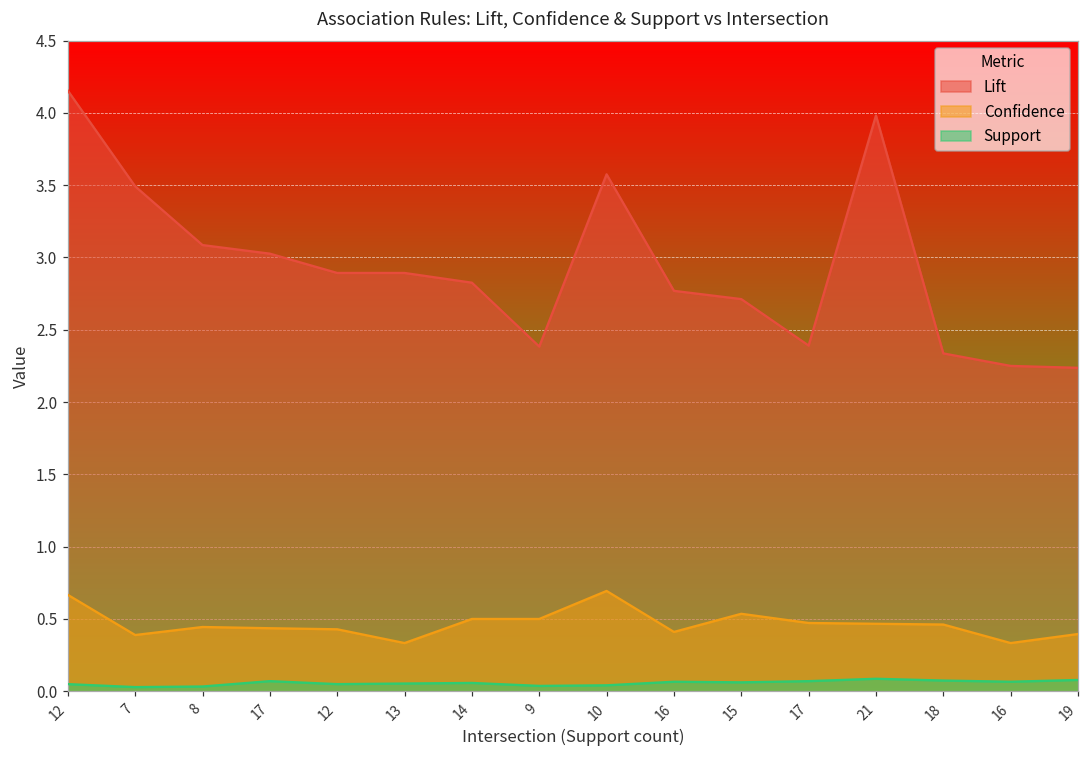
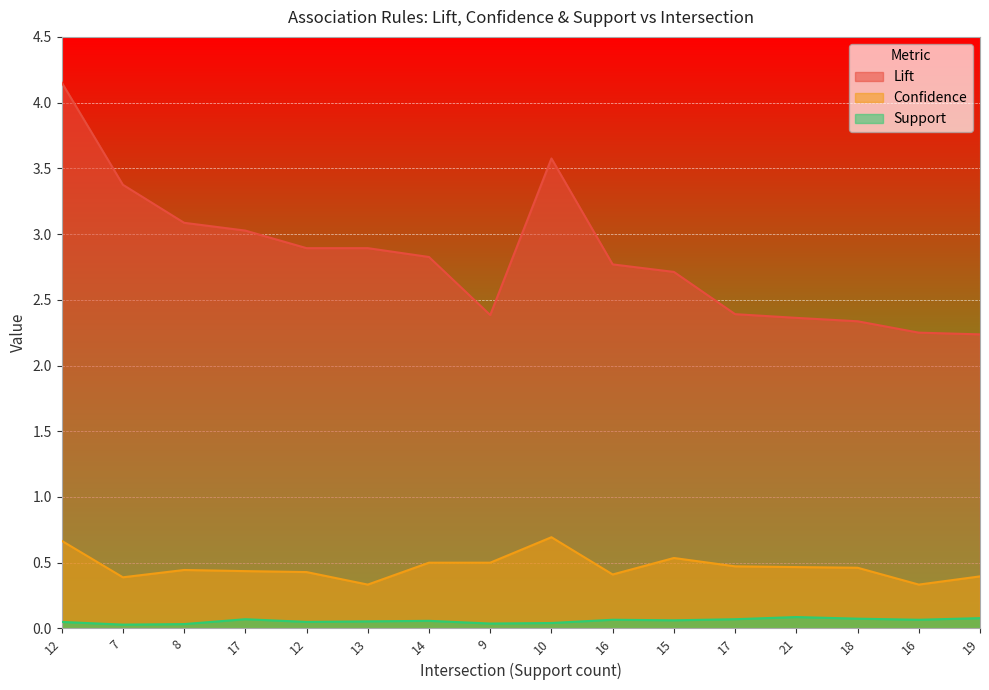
  {
    "Lift": {
-     "7": 3.49,
+     "7": 3.38,
      "8": 3.09,
      "13": 2.89,
      "14": 2.83,
      "9": 2.38,
      "10": 3.58,
      "15": 2.71,
-     "21": 3.98,
+     "21": 2.36,
      "18": 2.34,
      "19": 2.24
    },
    "Confidence": {
      "7": 0.39,
      "8": 0.44,
      "13": 0.33,
      "14": 0.50,
      "9": 0.50,
      "10": 0.69,
      "15": 0.54,
      "21": 0.47,
      "18": 0.46,
      "19": 0.40
    },
    "Support": {
      "7": 0.03,
      "8": 0.03,
      "13": 0.05,
      "14": 0.06,
      "9": 0.04,
      "10": 0.04,
      "15": 0.06,
      "21": 0.09,
      "18": 0.07,
      "19": 0.08
    }
  }
